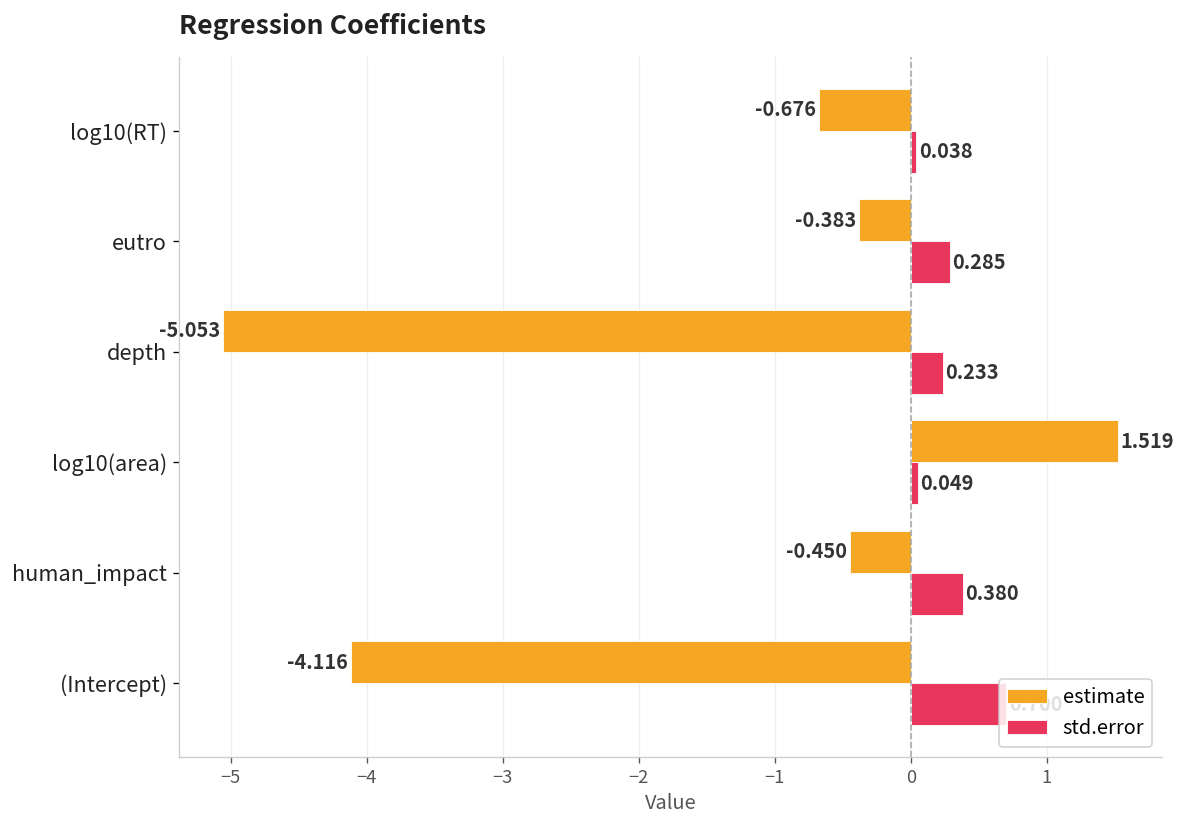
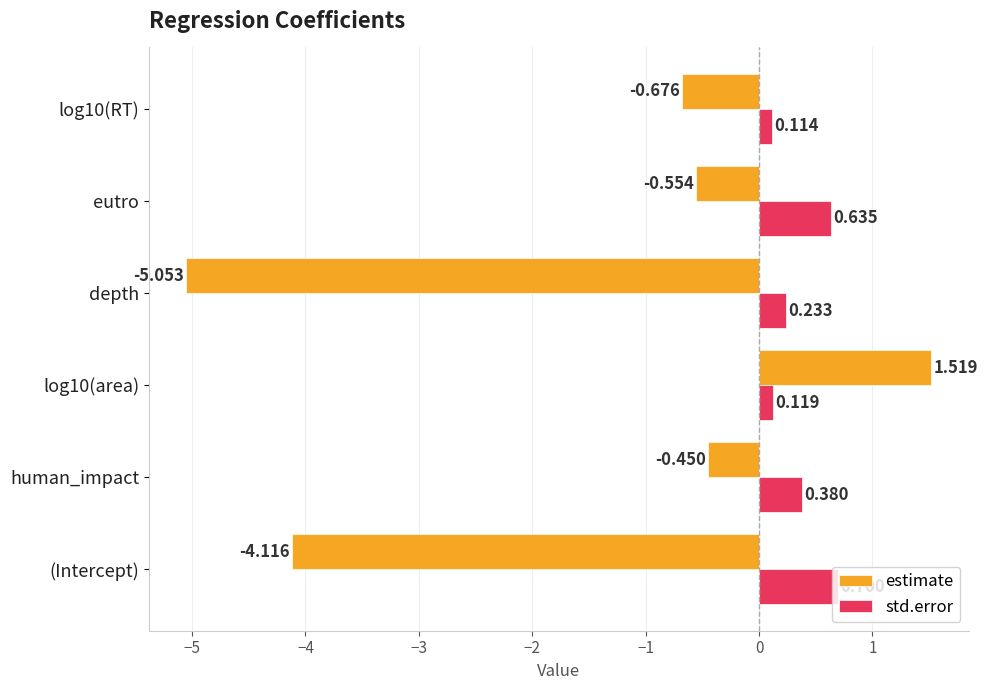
  {
    "estimate": {
      "log10(RT)": -0.676,
-     "eutro": -0.383,
+     "eutro": -0.554,
      "depth": -5.053,
      "log10(area)": 1.519,
      "human_impact": -0.450,
      "(Intercept)": -4.116
    },
    "std.error": {
-     "log10(RT)": 0.038,
-     "eutro": 0.285,
+     "log10(RT)": 0.114,
+     "eutro": 0.635,
      "depth": 0.233,
-     "log10(area)": 0.049,
+     "log10(area)": 0.119,
      "human_impact": 0.380
    }
  }
